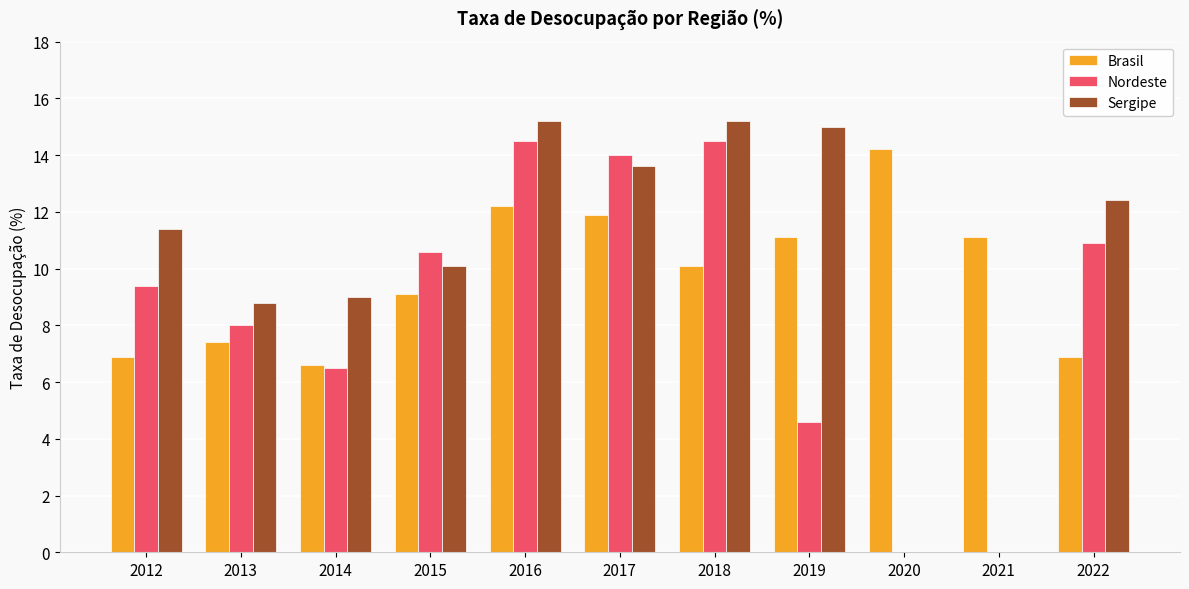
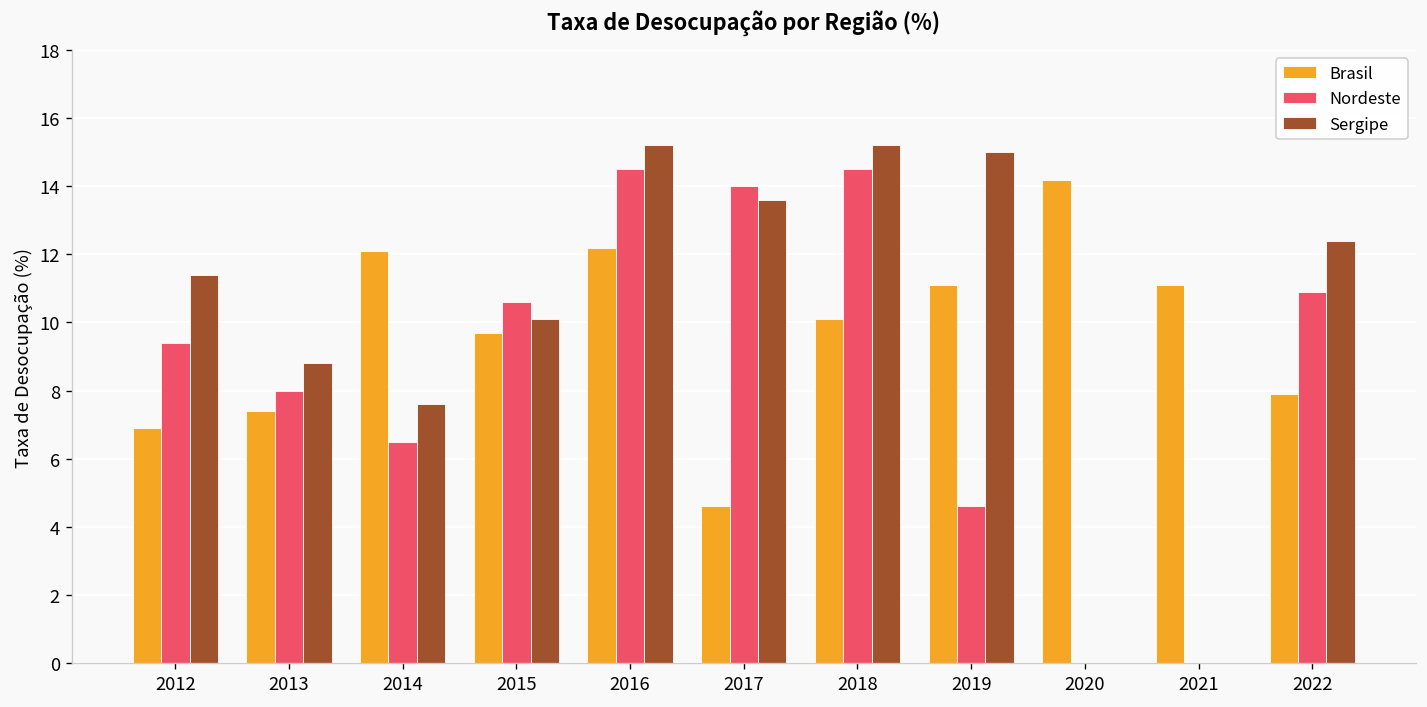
  {
    "Brasil": {
      "2012": 6.9,
      "2013": 7.4,
-     "2014": 6.6,
-     "2015": 9.1,
+     "2014": 12.1,
+     "2015": 9.7,
      "2016": 12.2,
-     "2017": 11.9,
+     "2017": 4.6,
      "2018": 10.1,
      "2019": 11.1,
      "2020": 14.2,
      "2021": 11.1,
-     "2022": 6.9
+     "2022": 7.9
    },
    "Nordeste": {
      "2012": 9.4,
      "2013": 8.0,
      "2014": 6.5,
      "2015": 10.6,
      "2016": 14.5,
      "2017": 14.0,
      "2018": 14.5,
      "2019": 4.6,
      "2020": 0.0,
      "2021": 0.0,
      "2022": 10.9
    },
    "Sergipe": {
      "2012": 11.4,
      "2013": 8.8,
-     "2014": 9.0,
+     "2014": 7.6,
      "2015": 10.1,
      "2016": 15.2,
      "2017": 13.6,
      "2018": 15.2,
      "2019": 15.0,
      "2020": 0.0,
      "2021": 0.0,
      "2022": 12.4
    }
  }
